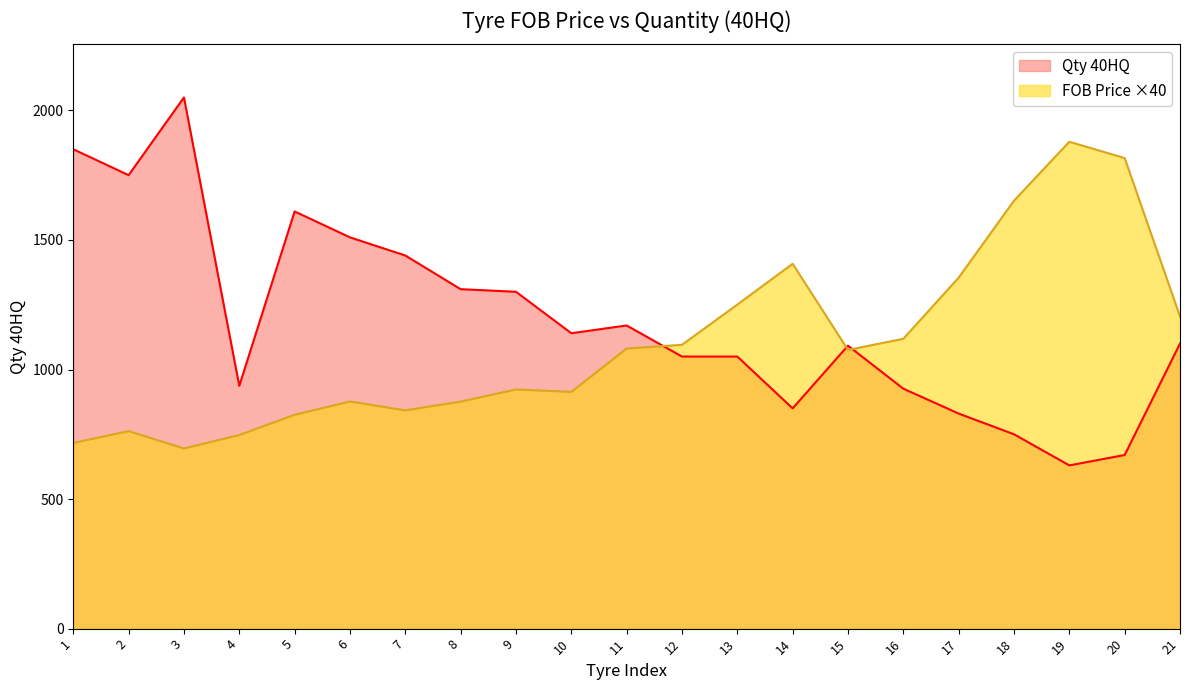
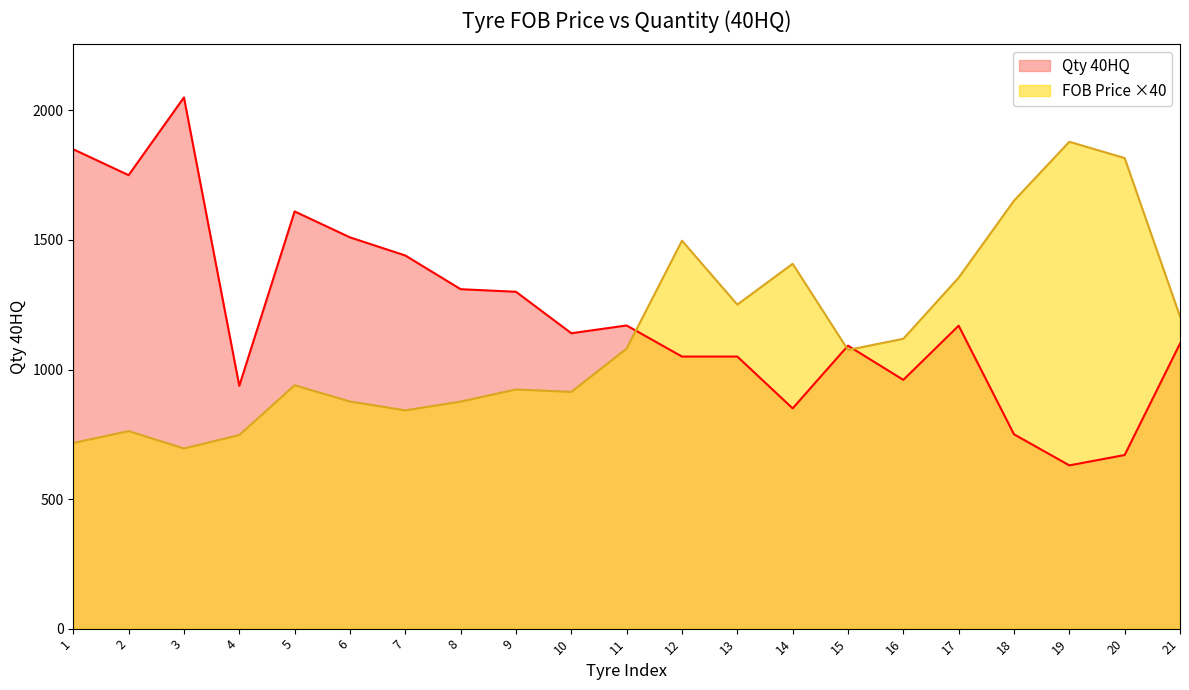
  {
    "Qty 40HQ": {
      "1": 1850,
      "2": 1750,
      "3": 2050,
      "4": 940,
      "5": 1610,
      "6": 1510,
      "7": 1440,
      "8": 1310,
      "9": 1300,
      "10": 1140,
      "11": 1170,
      "12": 1050,
      "13": 1050,
      "14": 850,
      "15": 1090,
-     "16": 930,
-     "17": 830,
+     "16": 960,
+     "17": 1170,
      "18": 750,
      "19": 630,
      "20": 670,
      "21": 1100
    },
    "FOB Price ×40": {
      "1": 720,
      "2": 760,
      "3": 700,
      "4": 750,
-     "5": 830,
+     "5": 940,
      "6": 880,
      "7": 840,
      "8": 880,
      "9": 920,
      "10": 910,
      "11": 1080,
-     "12": 1100,
+     "12": 1500,
      "13": 1250,
      "14": 1410,
      "15": 1080,
      "16": 1120,
      "17": 1350,
      "18": 1650,
      "19": 1880,
      "20": 1820,
      "21": 1200
    }
  }
